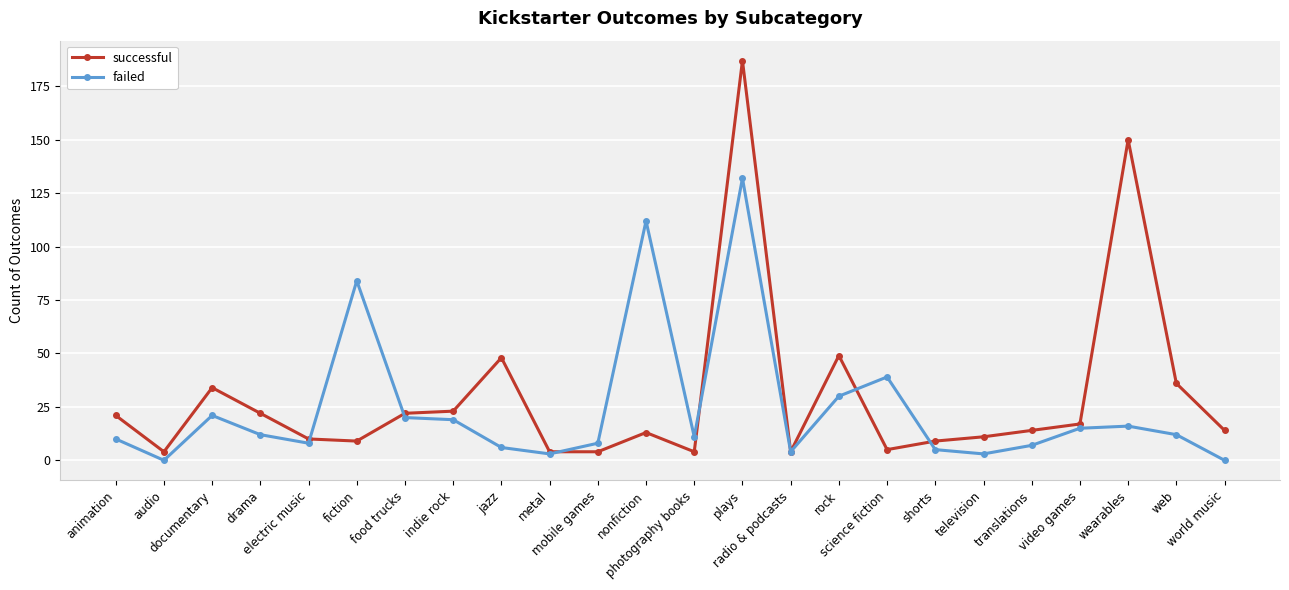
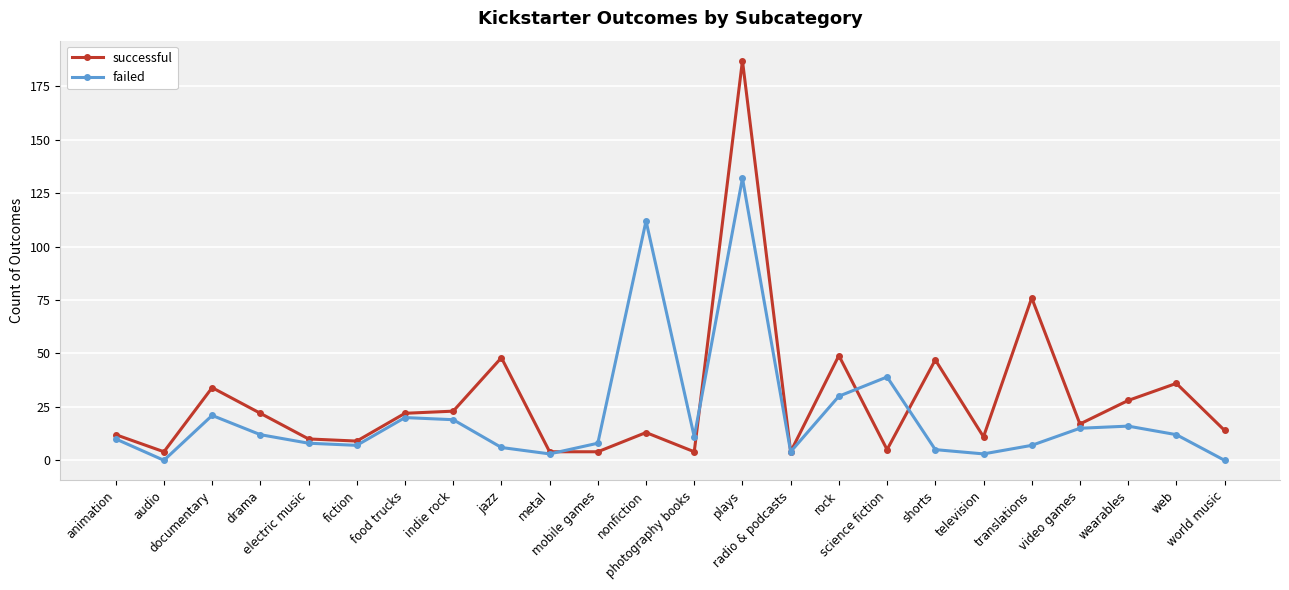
  {
    "successful": {
-     "animation": 21,
+     "animation": 12,
      "audio": 4,
      "documentary": 34,
      "drama": 22,
      "electric music": 10,
      "fiction": 9,
      "food trucks": 22,
      "indie rock": 23,
      "jazz": 48,
      "mobile games": 4,
      "nonfiction": 13,
      "photography books": 4,
      "plays": 187,
      "rock": 49,
      "science fiction": 5,
-     "shorts": 9,
+     "shorts": 47,
      "television": 11,
-     "translations": 14,
+     "translations": 76,
      "video games": 17,
-     "wearables": 150,
+     "wearables": 28,
      "web": 36,
      "world music": 14
    },
    "failed": {
      "animation": 10,
      "audio": 0,
      "documentary": 21,
      "drama": 12,
      "electric music": 8,
-     "fiction": 84,
+     "fiction": 7,
      "food trucks": 20,
      "indie rock": 19,
      "jazz": 6,
      "mobile games": 8,
      "nonfiction": 112,
      "photography books": 11,
      "plays": 132,
      "rock": 30,
      "science fiction": 39,
      "shorts": 5,
      "television": 3,
      "translations": 7,
      "video games": 15,
      "wearables": 16,
      "web": 12,
      "world music": 0
    }
  }
